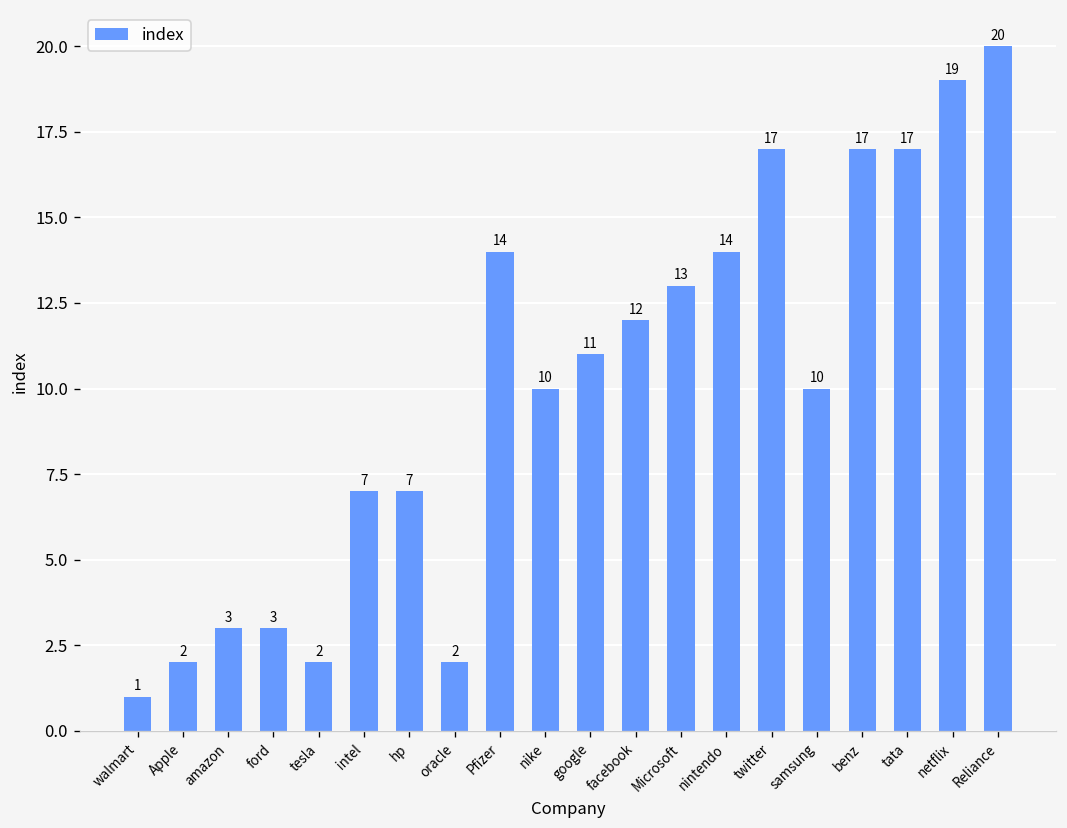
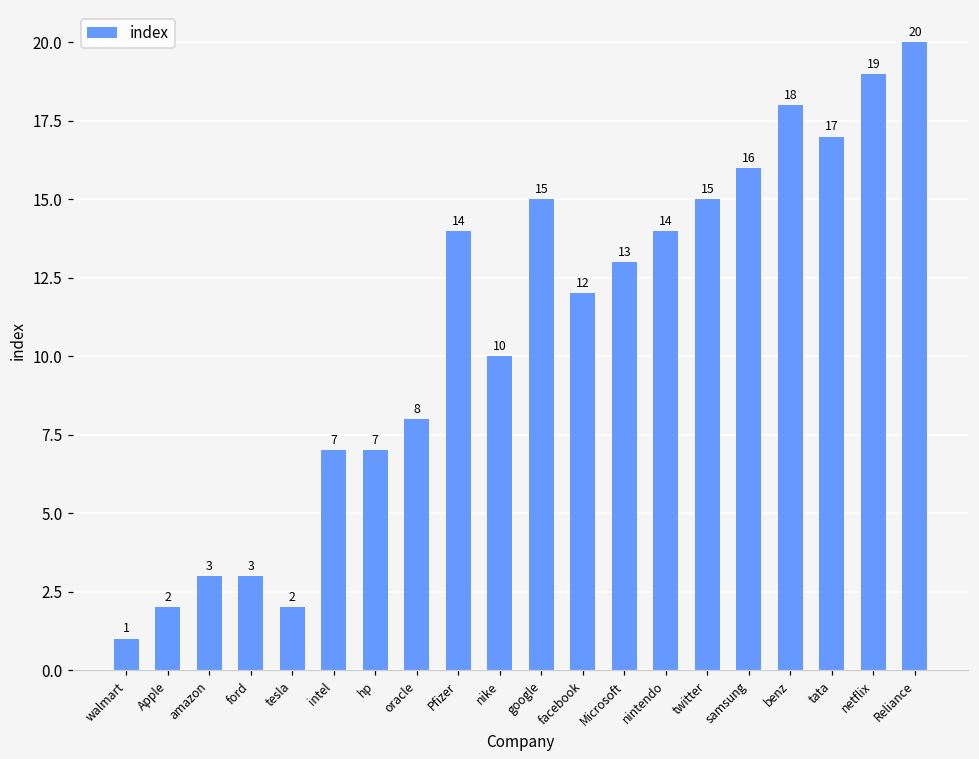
  {
    "walmart": 1,
    "Apple": 2,
    "amazon": 3,
    "ford": 3,
    "tesla": 2,
    "intel": 7,
    "hp": 7,
-   "oracle": 2,
+   "oracle": 8,
    "Pfizer": 14,
    "nike": 10,
-   "google": 11,
+   "google": 15,
    "facebook": 12,
    "Microsoft": 13,
    "nintendo": 14,
-   "twitter": 17,
-   "samsung": 10,
-   "benz": 17,
+   "twitter": 15,
+   "samsung": 16,
+   "benz": 18,
    "tata": 17,
    "netflix": 19,
    "Reliance": 20
  }
